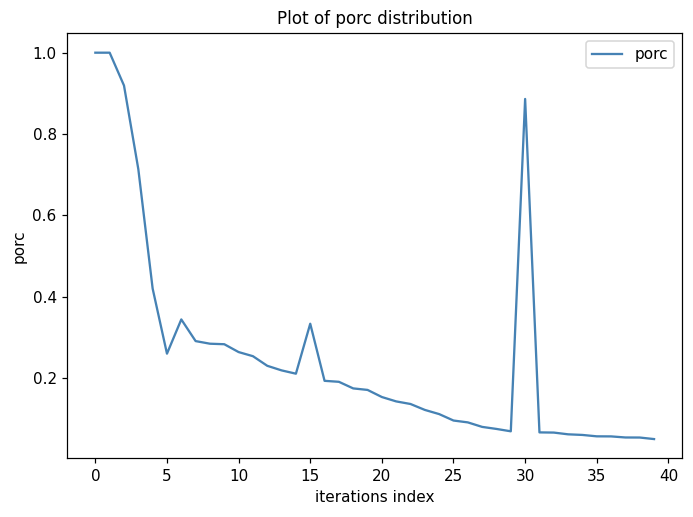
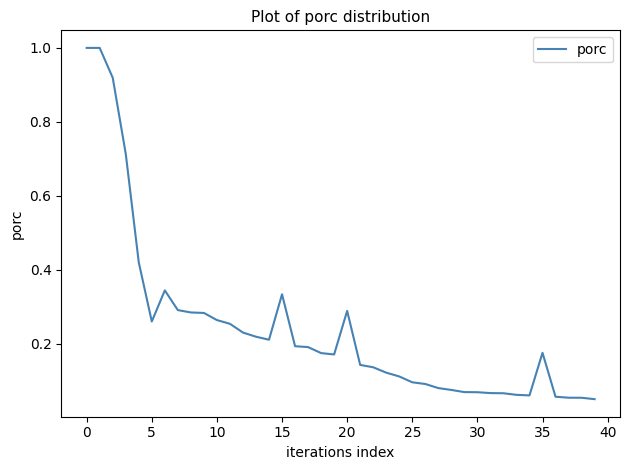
  {
    "0": 1.00,
    "5": 0.26,
    "10": 0.26,
    "15": 0.33,
-   "20": 0.15,
+   "20": 0.29,
    "25": 0.10,
-   "30": 0.89,
-   "35": 0.06
+   "30": 0.07,
+   "35": 0.18
  }
